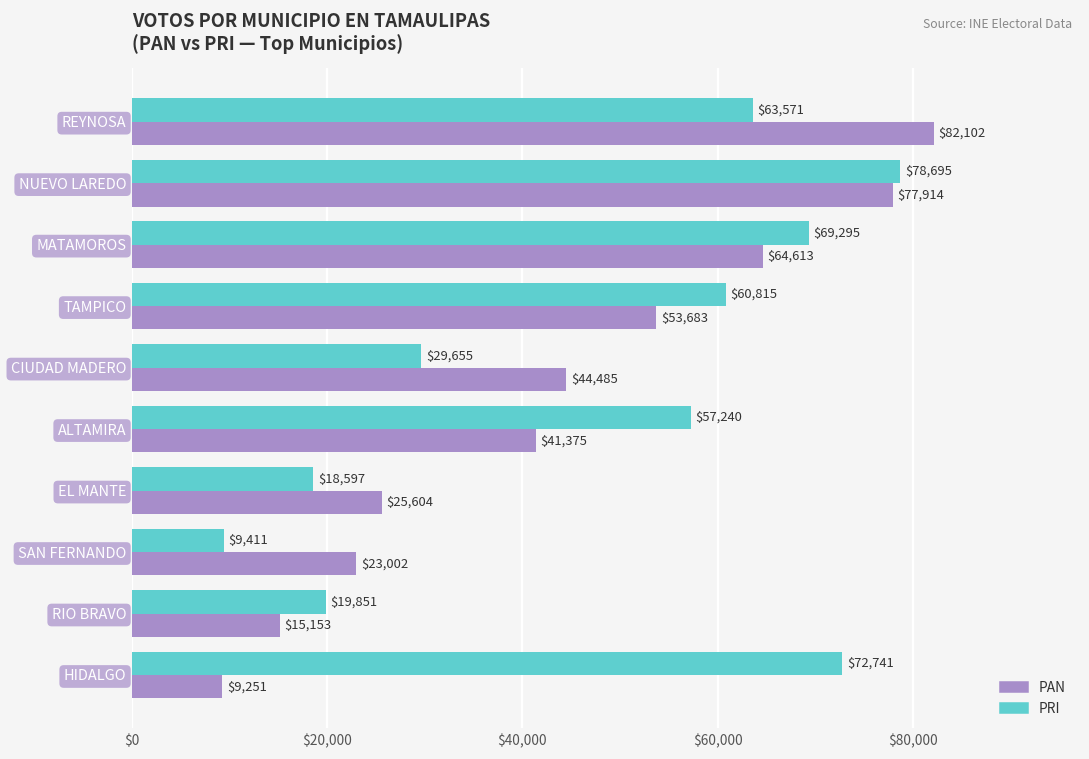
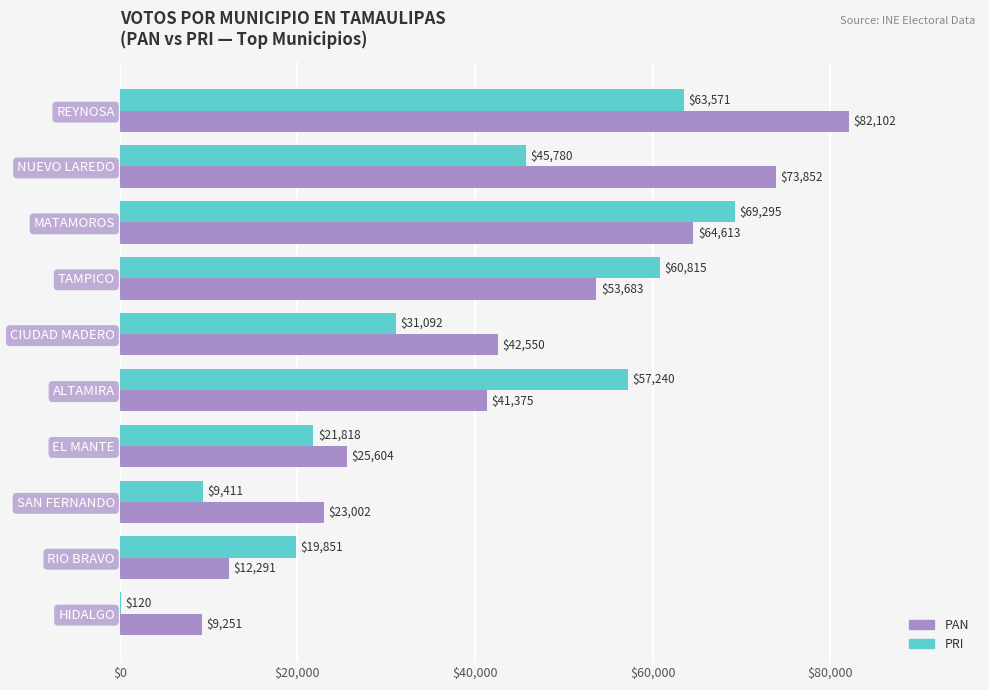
  {
    "PAN": {
      "REYNOSA": "$82,102",
-     "NUEVO LAREDO": "$77,914",
+     "NUEVO LAREDO": "$73,852",
      "MATAMOROS": "$64,613",
      "TAMPICO": "$53,683",
-     "CIUDAD MADERO": "$44,485",
+     "CIUDAD MADERO": "$42,550",
      "ALTAMIRA": "$41,375",
      "EL MANTE": "$25,604",
      "SAN FERNANDO": "$23,002",
-     "RIO BRAVO": "$15,153",
+     "RIO BRAVO": "$12,291",
      "HIDALGO": "$9,251"
    },
    "PRI": {
      "REYNOSA": "$63,571",
-     "NUEVO LAREDO": "$78,695",
+     "NUEVO LAREDO": "$45,780",
      "MATAMOROS": "$69,295",
      "TAMPICO": "$60,815",
-     "CIUDAD MADERO": "$29,655",
+     "CIUDAD MADERO": "$31,092",
      "ALTAMIRA": "$57,240",
-     "EL MANTE": "$18,597",
+     "EL MANTE": "$21,818",
      "SAN FERNANDO": "$9,411",
      "RIO BRAVO": "$19,851",
-     "HIDALGO": "$72,741"
+     "HIDALGO": "$120"
    }
  }
